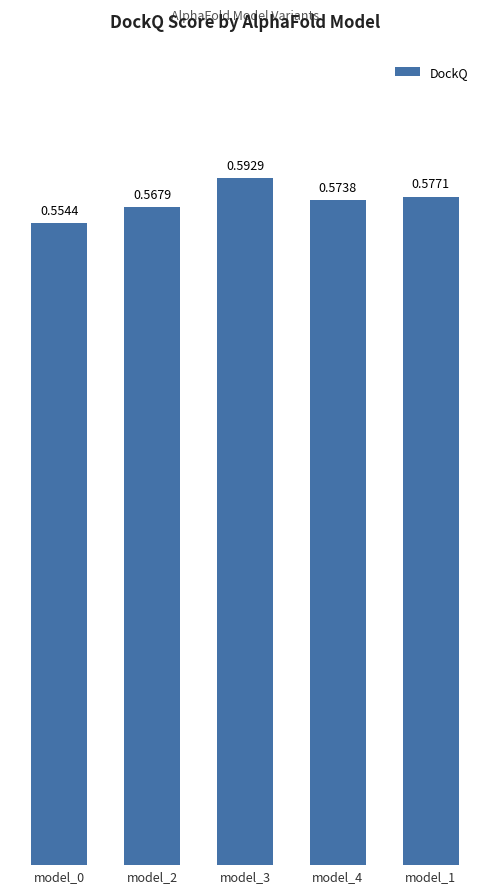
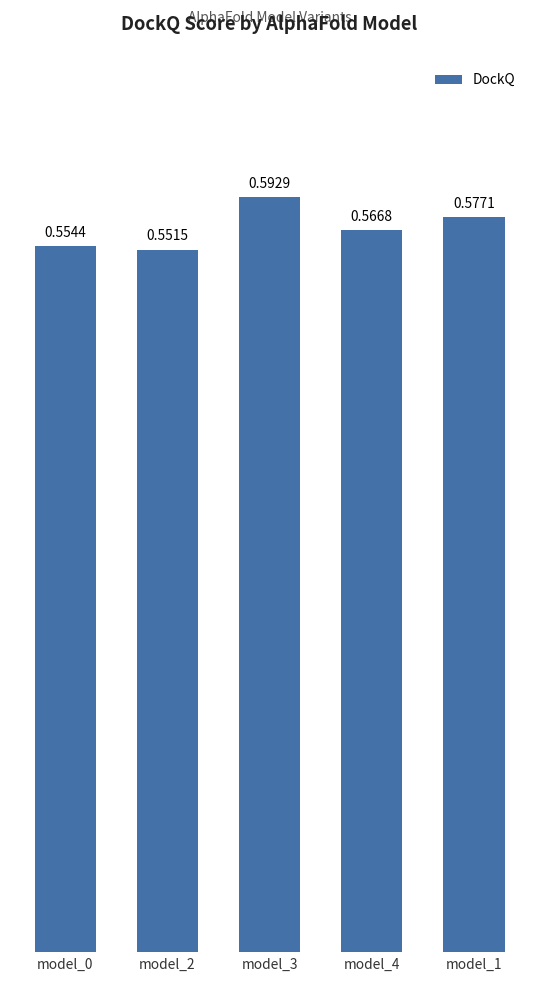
  {
    "model_0": 0.5544,
-   "model_2": 0.5679,
+   "model_2": 0.5515,
    "model_3": 0.5929,
-   "model_4": 0.5738,
+   "model_4": 0.5668,
    "model_1": 0.5771
  }
